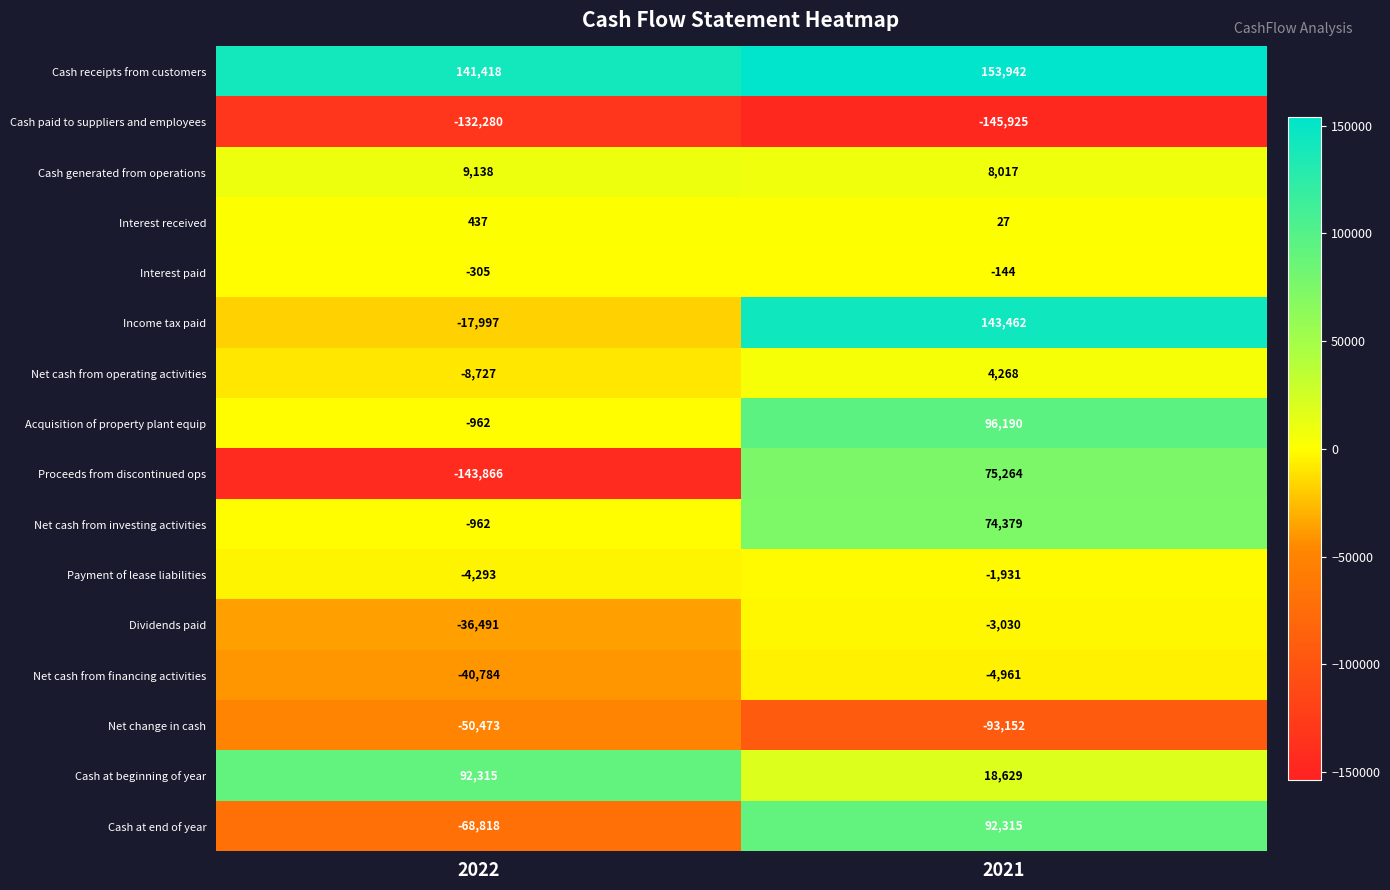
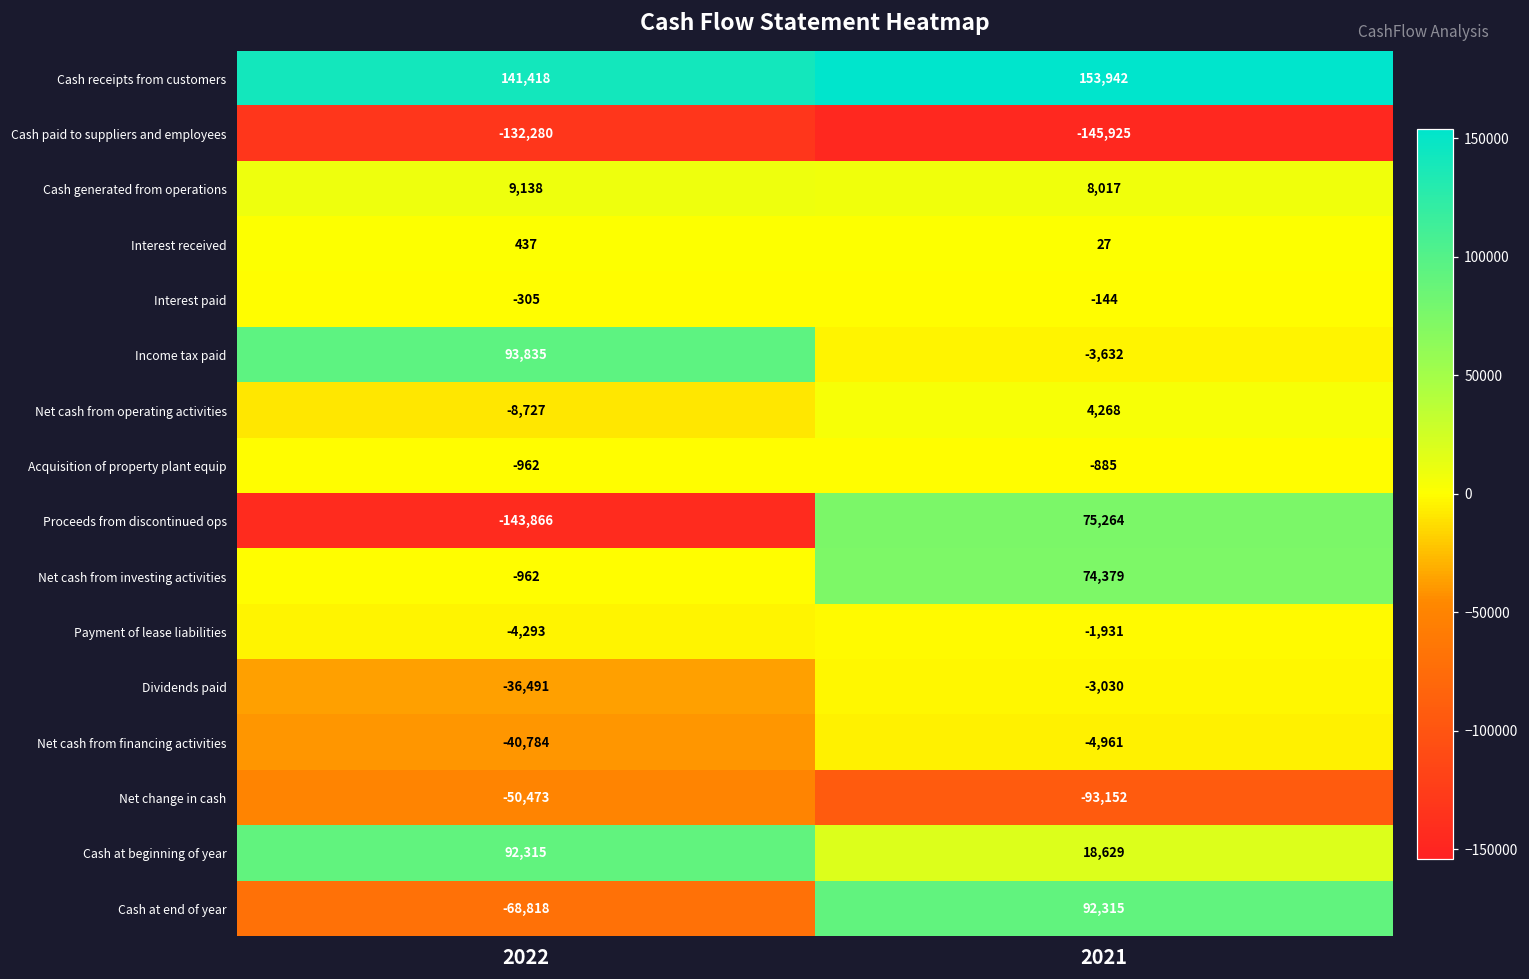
  {
    "Cash receipts from customers": {
      "2022": "141,418",
      "2021": "153,942"
    },
    "Cash paid to suppliers and employees": {
      "2022": "-132,280",
      "2021": "-145,925"
    },
    "Cash generated from operations": {
      "2022": "9,138",
      "2021": "8,017"
    },
    "Interest received": {
      "2022": "437",
      "2021": "27"
    },
    "Interest paid": {
      "2022": "-305",
      "2021": "-144"
    },
    "Income tax paid": {
-     "2022": "-17,997",
-     "2021": "143,462"
+     "2022": "93,835",
+     "2021": "-3,632"
    },
    "Net cash from operating activities": {
      "2022": "-8,727",
      "2021": "4,268"
    },
    "Acquisition of property plant equip": {
      "2022": "-962",
-     "2021": "96,190"
+     "2021": "-885"
    },
    "Proceeds from discontinued ops": {
      "2022": "-143,866",
      "2021": "75,264"
    },
    "Net cash from investing activities": {
      "2022": "-962",
      "2021": "74,379"
    },
    "Payment of lease liabilities": {
      "2022": "-4,293",
      "2021": "-1,931"
    },
    "Dividends paid": {
      "2022": "-36,491",
      "2021": "-3,030"
    },
    "Net cash from financing activities": {
      "2022": "-40,784",
      "2021": "-4,961"
    },
    "Net change in cash": {
      "2022": "-50,473",
      "2021": "-93,152"
    },
    "Cash at beginning of year": {
      "2022": "92,315",
      "2021": "18,629"
    },
    "Cash at end of year": {
      "2022": "-68,818",
      "2021": "92,315"
    }
  }
